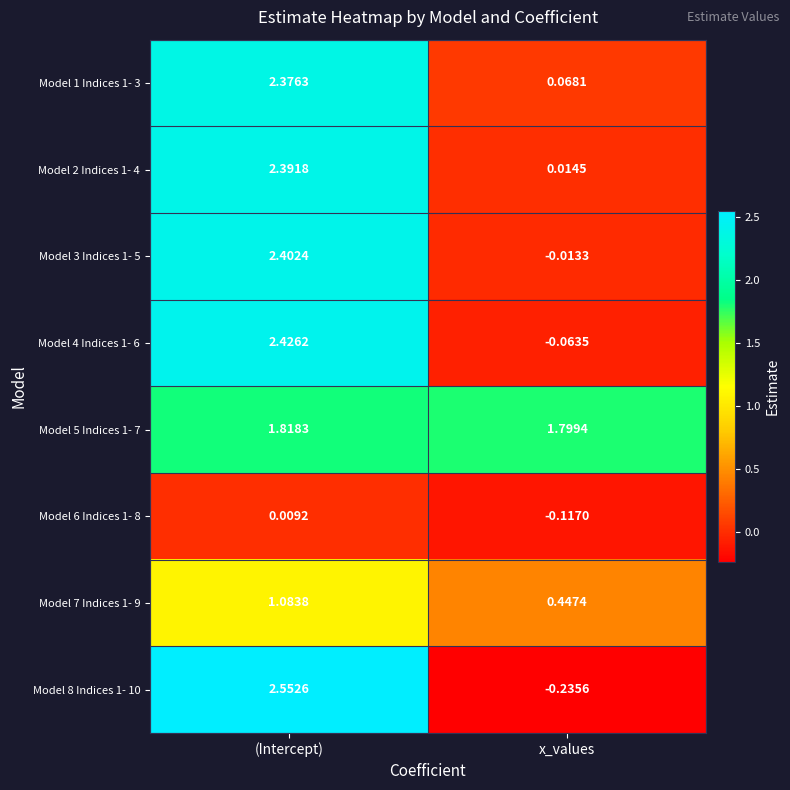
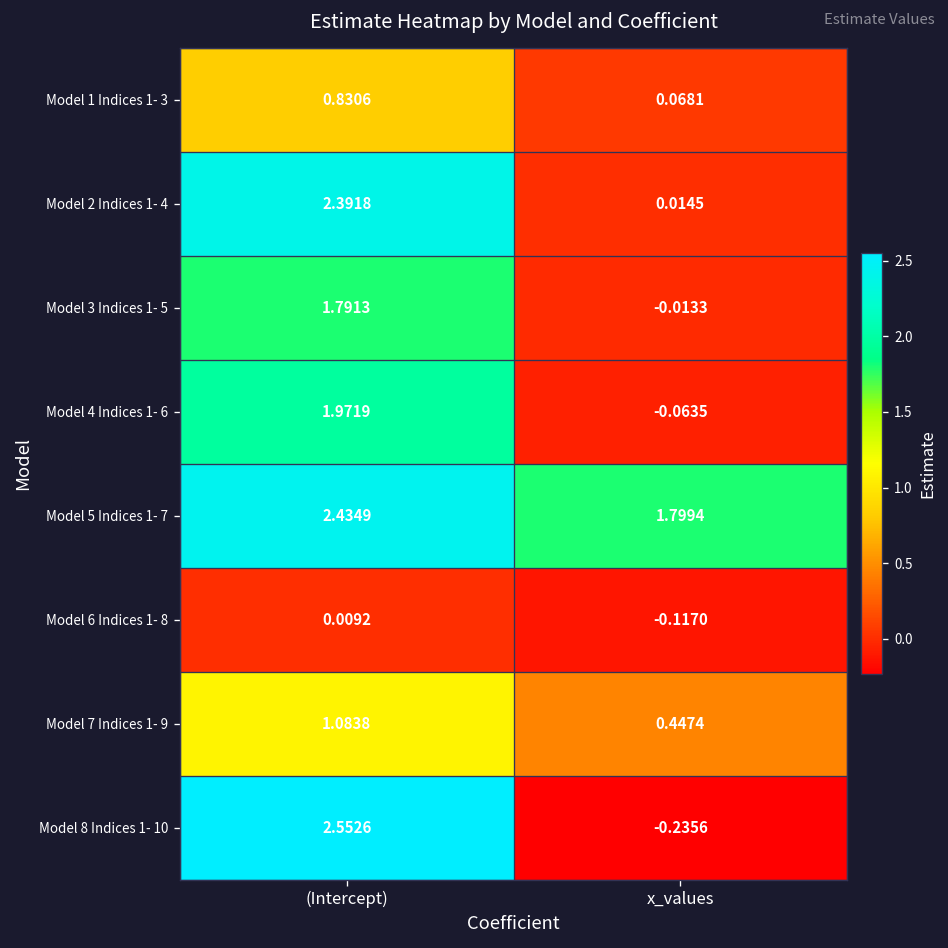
  {
    "Model 1 Indices 1- 3": {
-     "(Intercept)": 2.3763,
+     "(Intercept)": 0.8306,
      "x_values": 0.0681
    },
    "Model 2 Indices 1- 4": {
      "(Intercept)": 2.3918,
      "x_values": 0.0145
    },
    "Model 3 Indices 1- 5": {
-     "(Intercept)": 2.4024,
+     "(Intercept)": 1.7913,
      "x_values": -0.0133
    },
    "Model 4 Indices 1- 6": {
-     "(Intercept)": 2.4262,
+     "(Intercept)": 1.9719,
      "x_values": -0.0635
    },
    "Model 5 Indices 1- 7": {
-     "(Intercept)": 1.8183,
+     "(Intercept)": 2.4349,
      "x_values": 1.7994
    },
    "Model 6 Indices 1- 8": {
      "(Intercept)": 0.0092,
      "x_values": -0.1170
    },
    "Model 7 Indices 1- 9": {
      "(Intercept)": 1.0838,
      "x_values": 0.4474
    },
    "Model 8 Indices 1- 10": {
      "(Intercept)": 2.5526,
      "x_values": -0.2356
    }
  }
